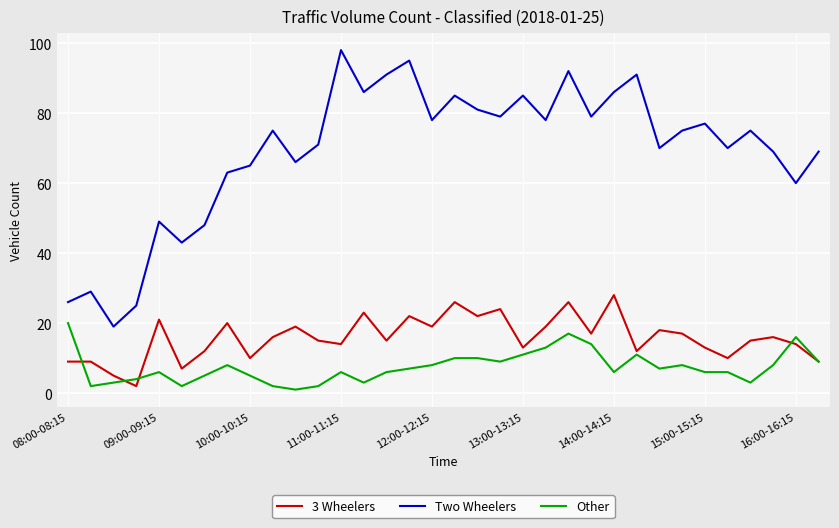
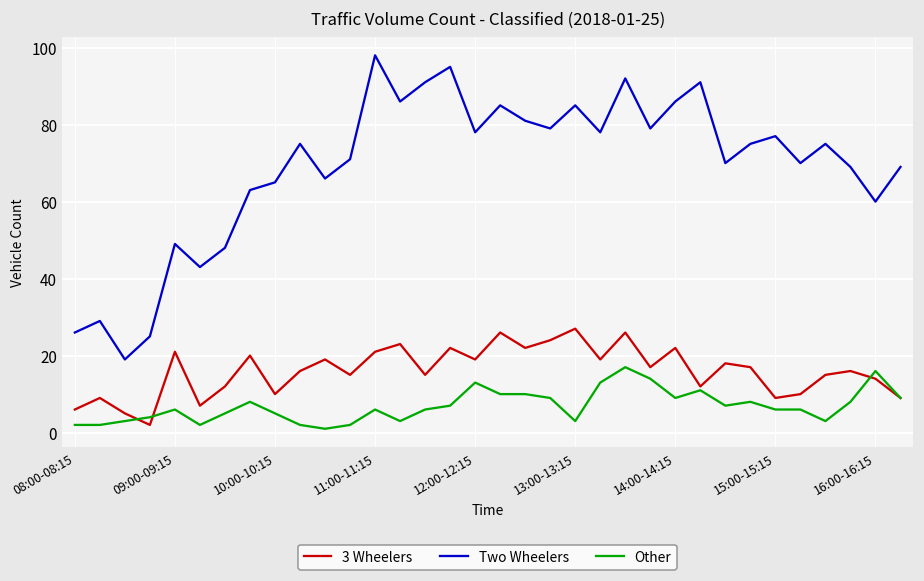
  {
    "3 Wheelers": {
-     "08:00-08:15": 9,
+     "08:00-08:15": 6,
      "09:00-09:15": 21,
      "10:00-10:15": 10,
-     "11:00-11:15": 14,
+     "11:00-11:15": 21,
      "12:00-12:15": 19,
-     "13:00-13:15": 13,
-     "14:00-14:15": 28,
-     "15:00-15:15": 13,
+     "13:00-13:15": 27,
+     "14:00-14:15": 22,
+     "15:00-15:15": 9,
      "16:00-16:15": 14
    },
    "Two Wheelers": {
      "08:00-08:15": 26,
      "09:00-09:15": 49,
      "10:00-10:15": 65,
      "11:00-11:15": 98,
      "12:00-12:15": 78,
      "13:00-13:15": 85,
      "14:00-14:15": 86,
      "15:00-15:15": 77,
      "16:00-16:15": 60
    },
    "Other": {
-     "08:00-08:15": 20,
+     "08:00-08:15": 2,
      "09:00-09:15": 6,
      "10:00-10:15": 5,
      "11:00-11:15": 6,
-     "12:00-12:15": 8,
-     "13:00-13:15": 11,
-     "14:00-14:15": 6,
+     "12:00-12:15": 13,
+     "13:00-13:15": 3,
+     "14:00-14:15": 9,
      "15:00-15:15": 6,
      "16:00-16:15": 16
    }
  }
